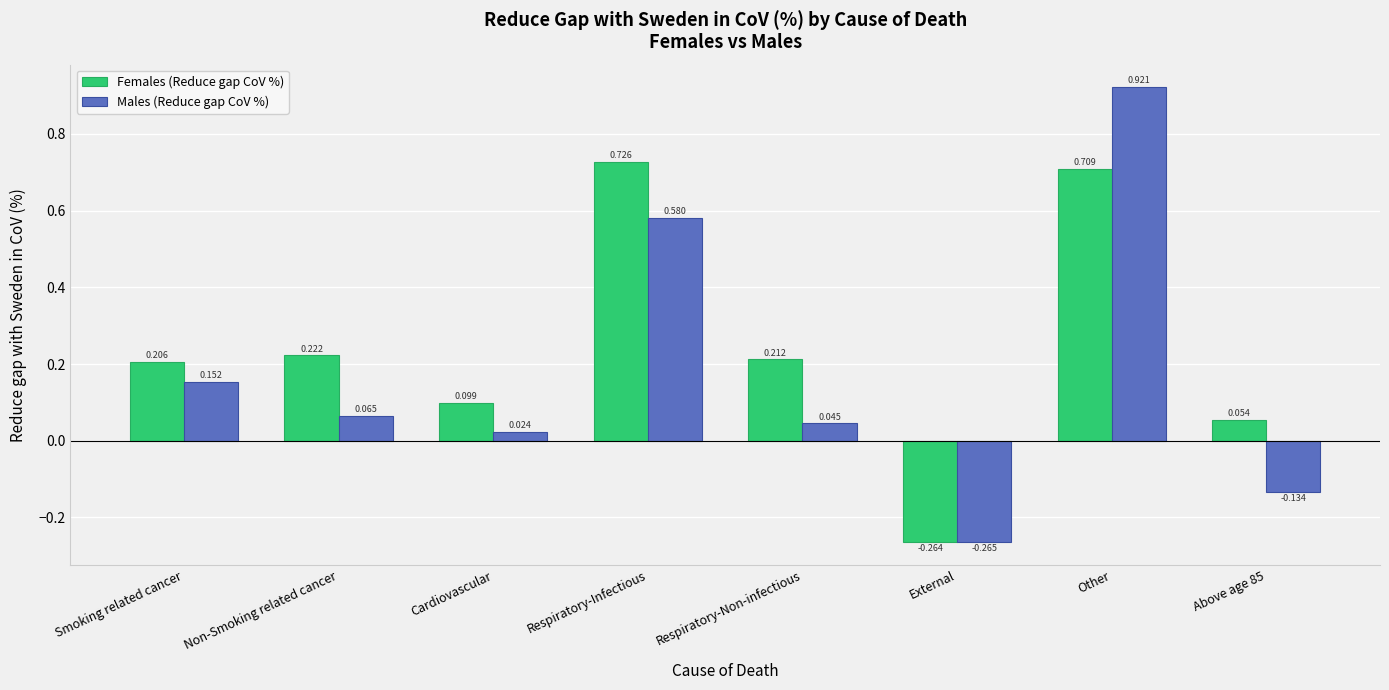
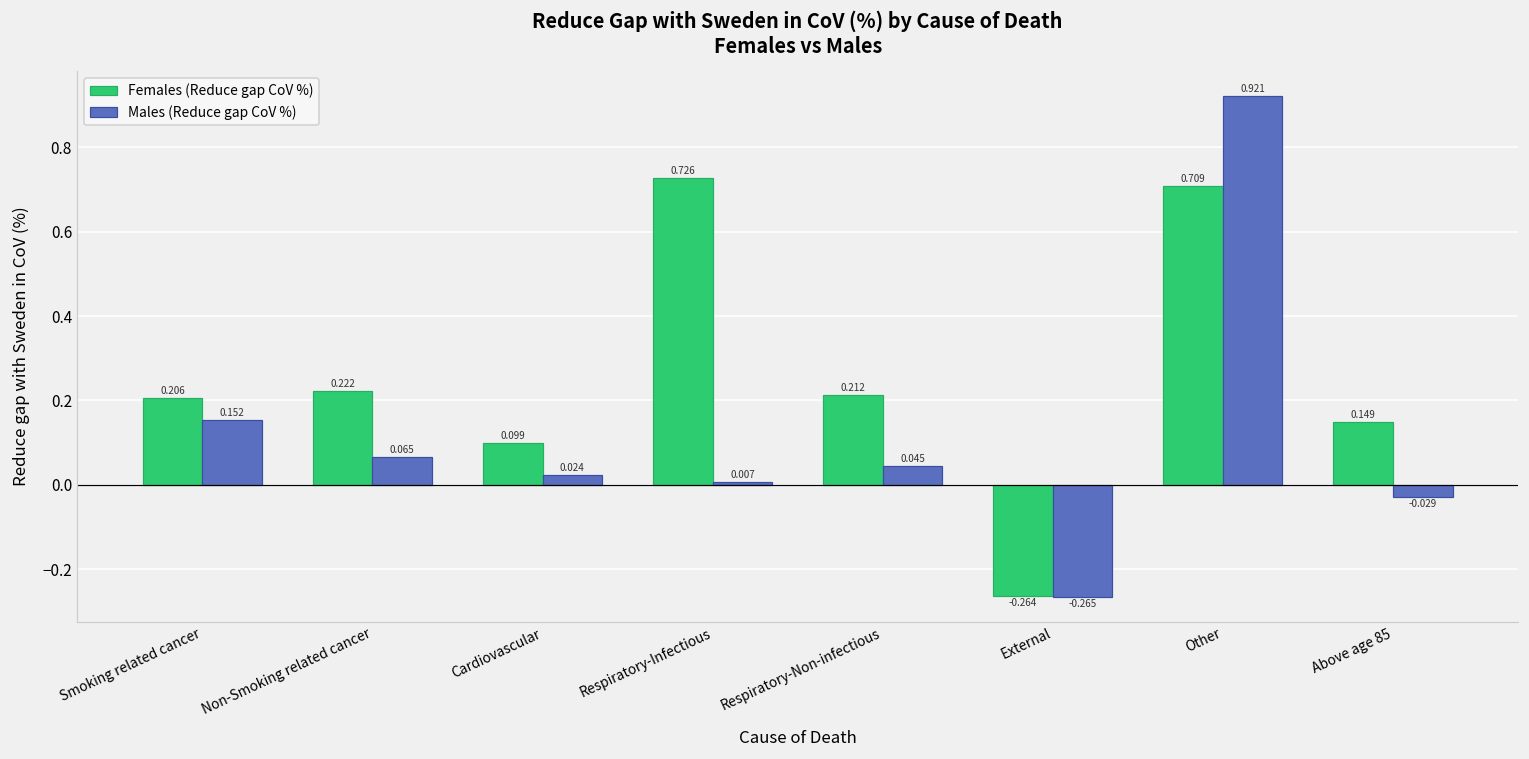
  {
    "Females (Reduce gap CoV %)": {
      "Smoking related cancer": 0.206,
      "Non-Smoking related cancer": 0.222,
      "Cardiovascular": 0.099,
      "Respiratory-Infectious": 0.726,
      "Respiratory-Non-infectious": 0.212,
      "External": -0.264,
      "Other": 0.709,
-     "Above age 85": 0.054
+     "Above age 85": 0.149
    },
    "Males (Reduce gap CoV %)": {
      "Smoking related cancer": 0.152,
      "Non-Smoking related cancer": 0.065,
      "Cardiovascular": 0.024,
-     "Respiratory-Infectious": 0.580,
+     "Respiratory-Infectious": 0.007,
      "Respiratory-Non-infectious": 0.045,
      "External": -0.265,
      "Other": 0.921,
-     "Above age 85": -0.134
+     "Above age 85": -0.029
    }
  }
